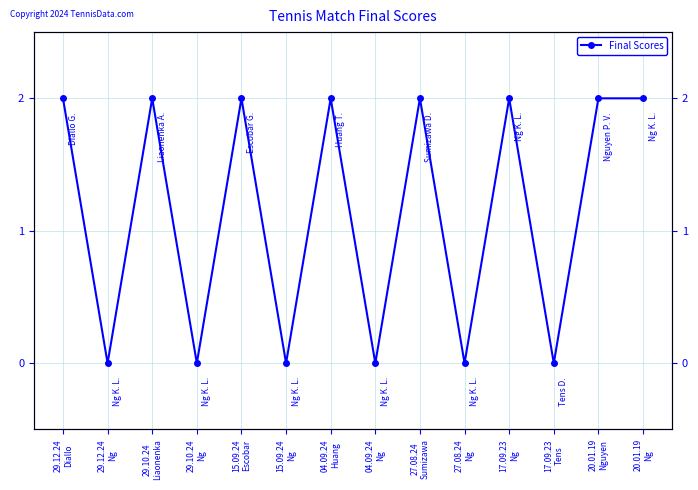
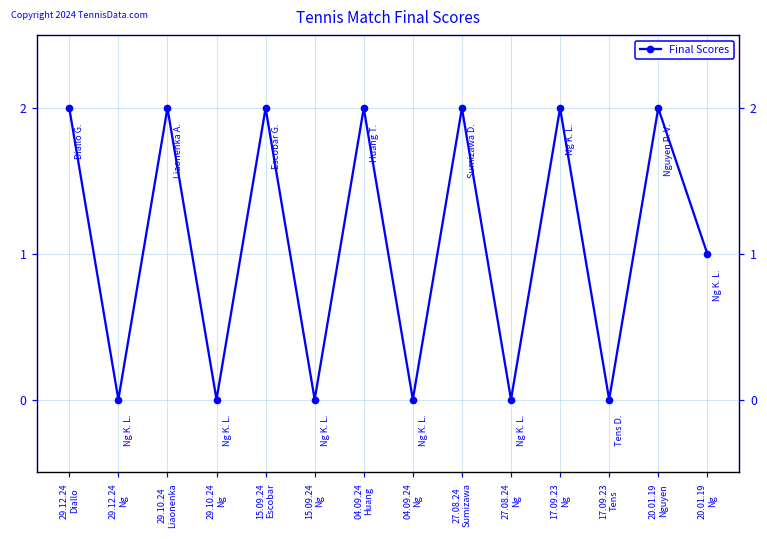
  {
    "29.12.24 Diallo": 2,
    "29.12.24 Ng": 0,
    "29.10.24 Liaonenka": 2,
    "29.10.24 Ng": 0,
    "15.09.24 Escobar": 2,
    "15.09.24 Ng": 0,
    "04.09.24 Huang": 2,
    "04.09.24 Ng": 0,
    "27.08.24 Sumizawa": 2,
    "27.08.24 Ng": 0,
    "17.09.23 Ng": 2,
    "17.09.23 Tens": 0,
    "20.01.19 Nguyen": 2,
-   "20.01.19 Ng": 2
+   "20.01.19 Ng": 1
  }
